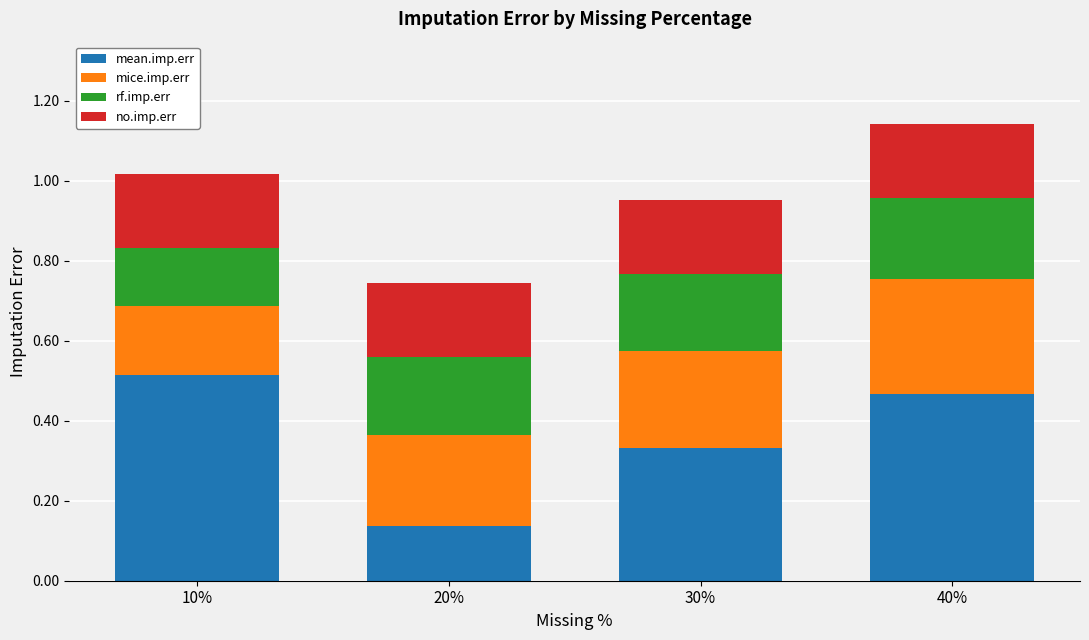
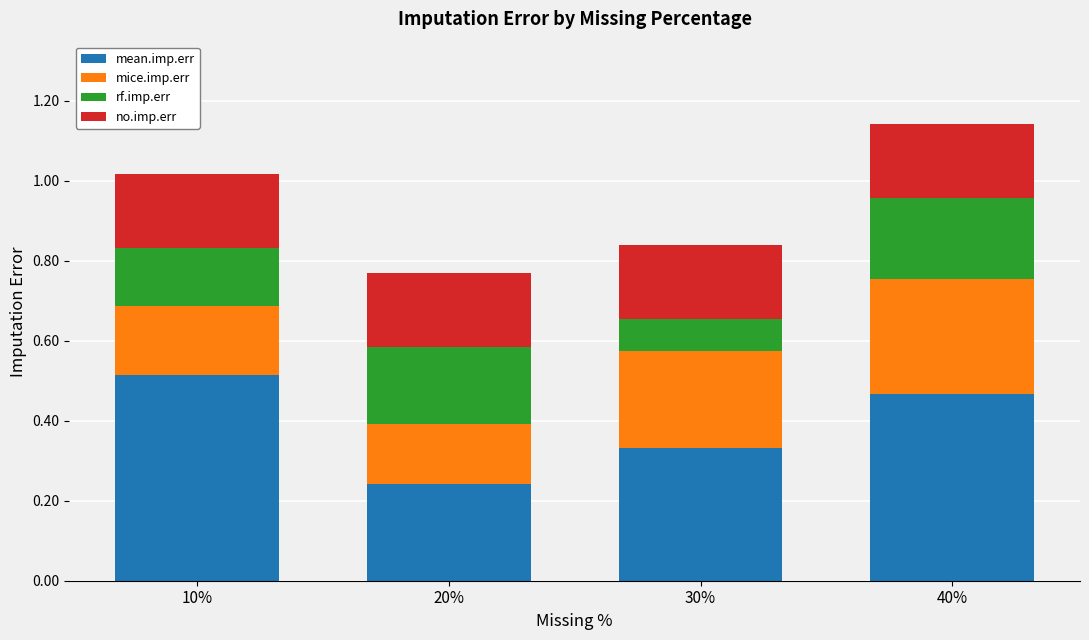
  {
    "mean.imp.err": {
      "10%": 0.51,
-     "20%": 0.14,
+     "20%": 0.24,
      "30%": 0.33,
      "40%": 0.47
    },
    "mice.imp.err": {
      "10%": 0.17,
-     "20%": 0.23,
+     "20%": 0.15,
      "30%": 0.24,
      "40%": 0.29
    },
    "rf.imp.err": {
      "10%": 0.15,
      "20%": 0.19,
-     "30%": 0.19,
+     "30%": 0.08,
      "40%": 0.20
    },
    "no.imp.err": {
      "10%": 0.18,
      "20%": 0.18,
      "30%": 0.18,
      "40%": 0.18
    }
  }
